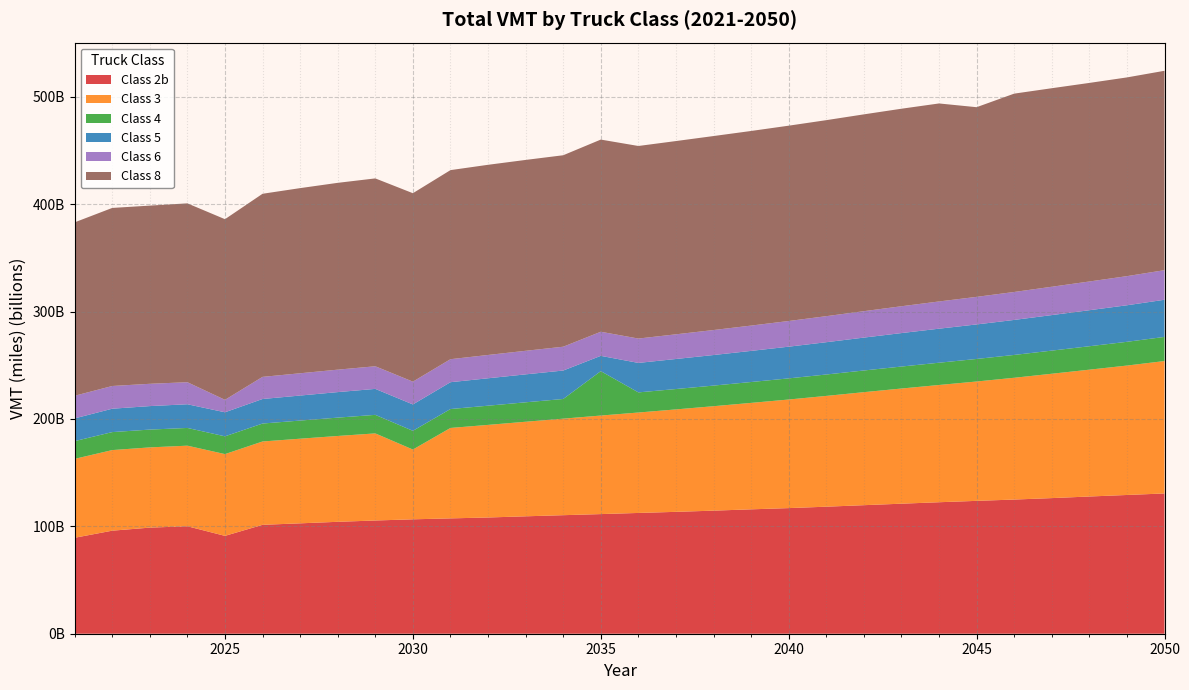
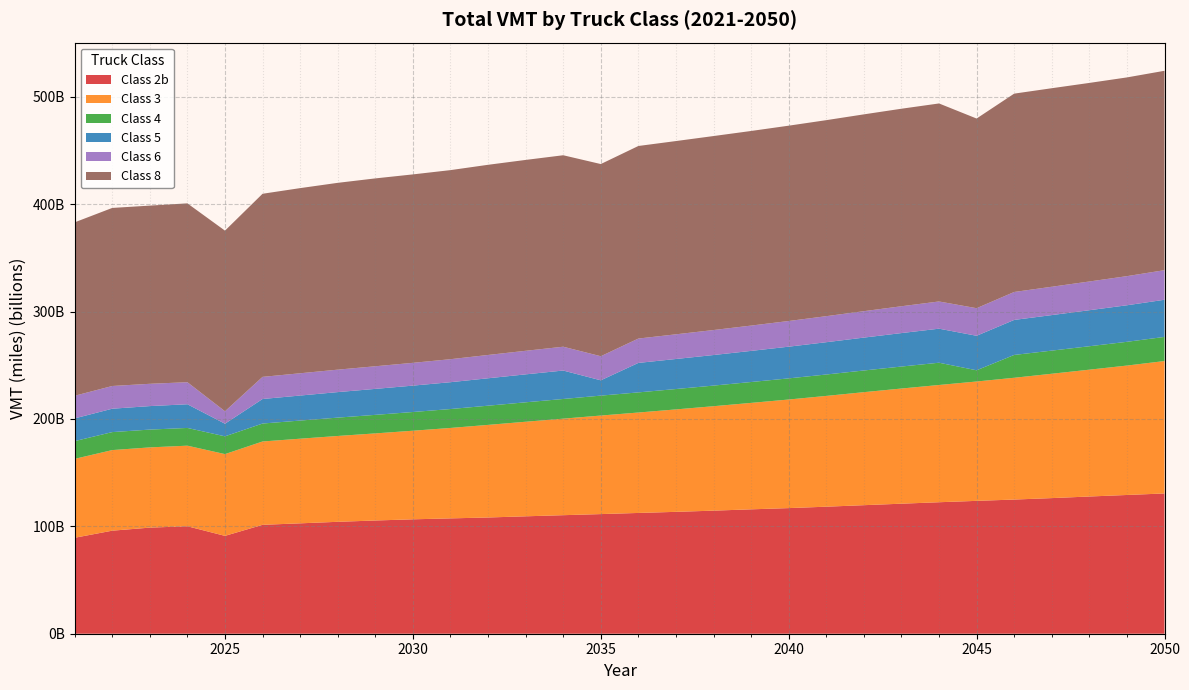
  {
    "Class 2b": {
      "2025": 91000000000,
      "2030": 107000000000,
      "2035": 111000000000,
      "2040": 117000000000,
      "2045": 124000000000,
      "2050": 131000000000
    },
    "Class 3": {
      "2025": 76000000000,
-     "2030": 65000000000,
+     "2030": 83000000000,
      "2035": 92000000000,
      "2040": 101000000000,
      "2045": 111000000000,
      "2050": 123000000000
    },
    "Class 4": {
      "2025": 17000000000,
      "2030": 17000000000,
-     "2035": 41000000000,
+     "2035": 19000000000,
      "2040": 20000000000,
-     "2045": 21000000000,
+     "2045": 10000000000,
      "2050": 22000000000
    },
    "Class 5": {
-     "2025": 22000000000,
+     "2025": 12000000000,
      "2030": 25000000000,
      "2035": 14000000000,
      "2040": 30000000000,
      "2045": 32000000000,
      "2050": 35000000000
    },
    "Class 6": {
      "2025": 12000000000,
      "2030": 21000000000,
      "2035": 22000000000,
      "2040": 24000000000,
      "2045": 26000000000,
      "2050": 28000000000
    },
    "Class 8": {
      "2025": 168000000000,
      "2030": 176000000000,
      "2035": 179000000000,
      "2040": 182000000000,
      "2045": 177000000000,
      "2050": 186000000000
    }
  }
